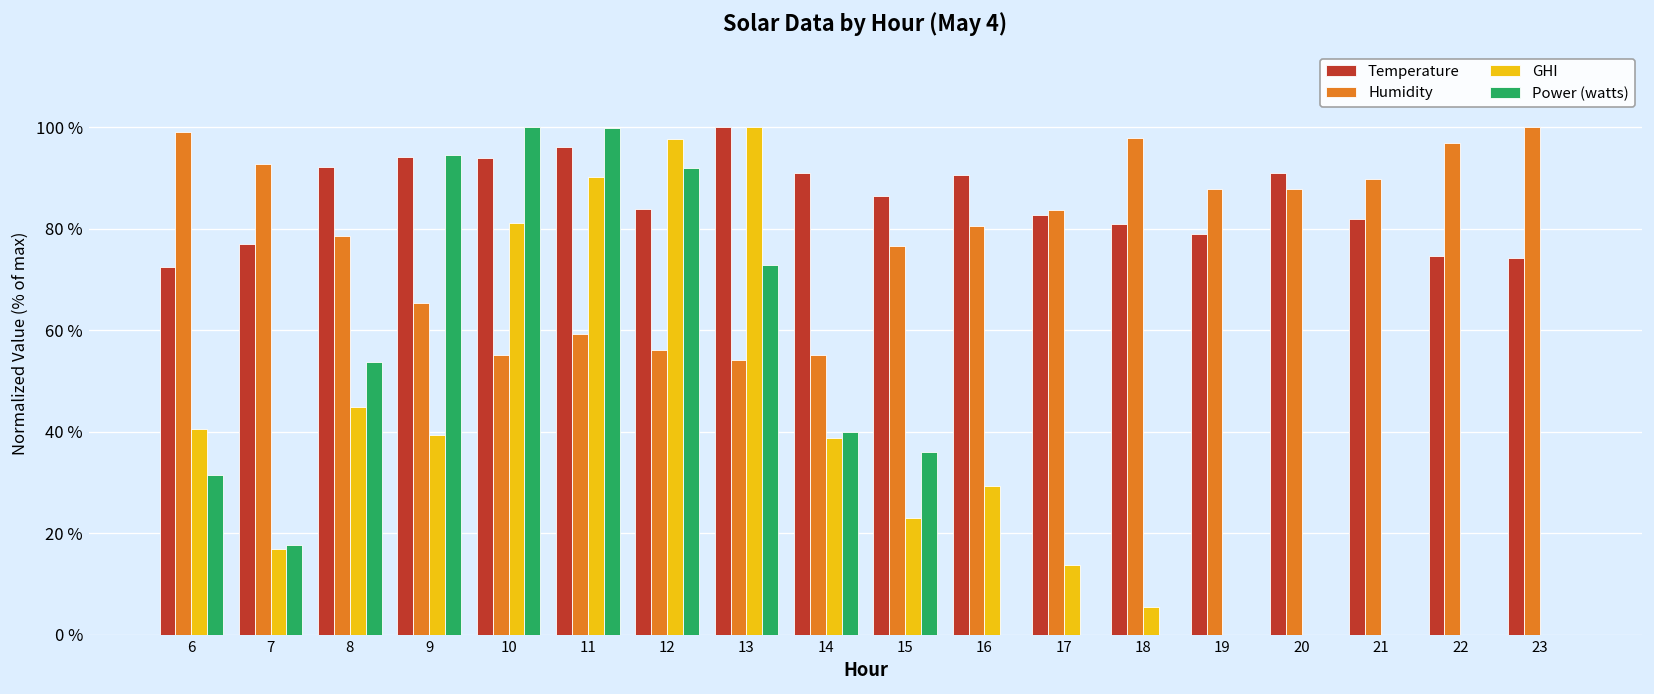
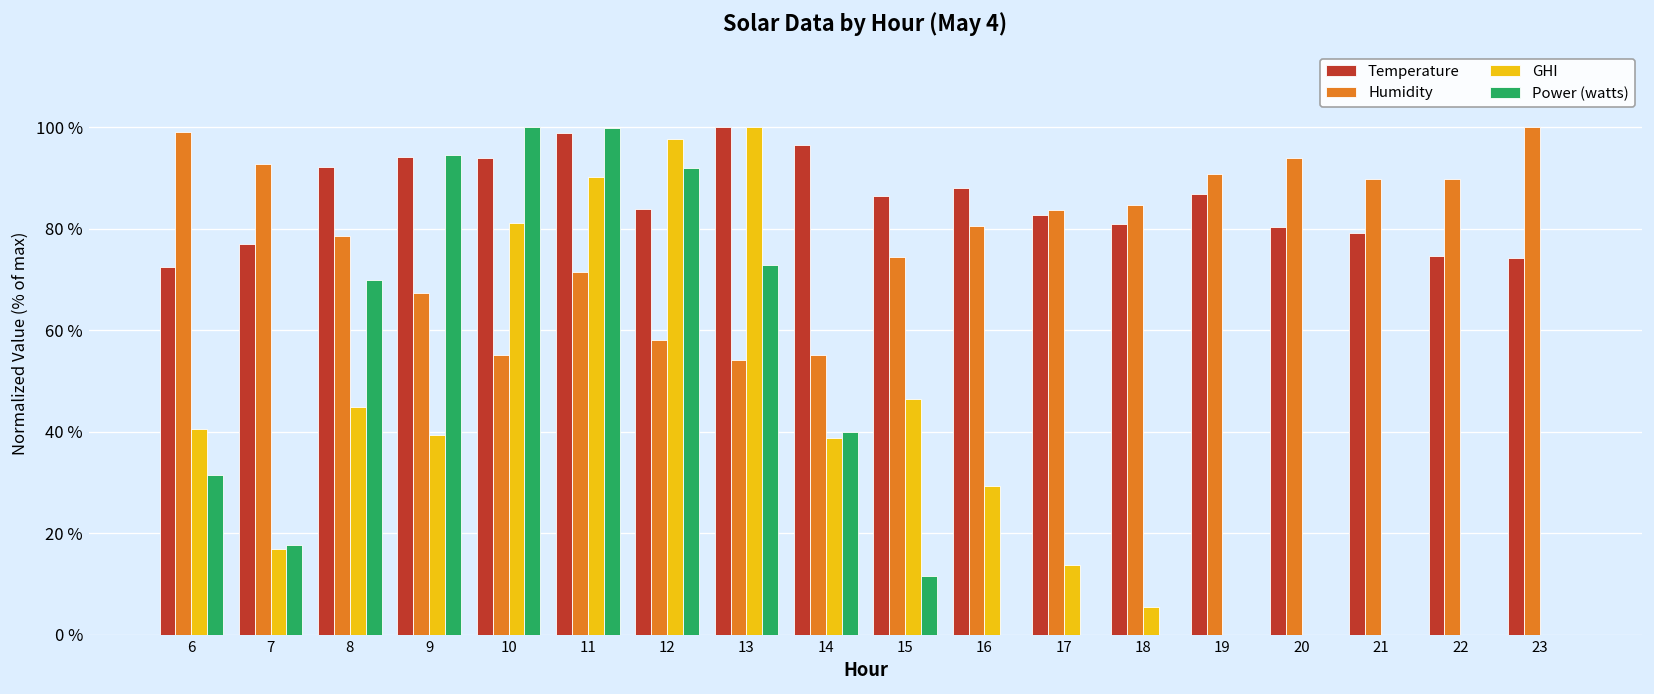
  {
    "Temperature": {
      "6": "73 %",
      "7": "77 %",
      "8": "92 %",
      "9": "94 %",
      "10": "94 %",
-     "11": "96 %",
+     "11": "99 %",
      "12": "84 %",
      "13": "100 %",
-     "14": "91 %",
+     "14": "96 %",
      "15": "87 %",
-     "16": "91 %",
+     "16": "88 %",
      "17": "83 %",
      "18": "81 %",
-     "19": "79 %",
-     "20": "91 %",
-     "21": "82 %",
+     "19": "87 %",
+     "20": "80 %",
+     "21": "79 %",
      "22": "75 %",
      "23": "74 %"
    },
    "Humidity": {
      "6": "99 %",
      "7": "93 %",
      "8": "79 %",
-     "9": "65 %",
+     "9": "67 %",
      "10": "55 %",
-     "11": "59 %",
-     "12": "56 %",
+     "11": "71 %",
+     "12": "58 %",
      "13": "54 %",
      "14": "55 %",
-     "15": "77 %",
+     "15": "74 %",
      "16": "81 %",
      "17": "84 %",
-     "18": "98 %",
-     "19": "88 %",
-     "20": "88 %",
+     "18": "85 %",
+     "19": "91 %",
+     "20": "94 %",
      "21": "90 %",
-     "22": "97 %",
+     "22": "90 %",
      "23": "100 %"
    },
    "GHI": {
      "6": "41 %",
      "7": "17 %",
      "8": "45 %",
      "9": "39 %",
      "10": "81 %",
      "11": "90 %",
      "12": "98 %",
      "13": "100 %",
      "14": "39 %",
-     "15": "23 %",
+     "15": "46 %",
      "16": "29 %",
      "17": "14 %",
      "18": "5 %",
      "19": "0 %",
      "20": "0 %",
      "21": "0 %",
      "22": "0 %",
      "23": "0 %"
    },
    "Power (watts)": {
      "6": "31 %",
      "7": "18 %",
-     "8": "54 %",
+     "8": "70 %",
      "9": "95 %",
      "10": "100 %",
      "11": "100 %",
      "12": "92 %",
      "13": "73 %",
      "14": "40 %",
-     "15": "36 %",
+     "15": "12 %",
      "16": "0 %",
      "17": "0 %",
      "18": "0 %",
      "19": "0 %",
      "20": "0 %",
      "21": "0 %",
      "22": "0 %",
      "23": "0 %"
    }
  }
